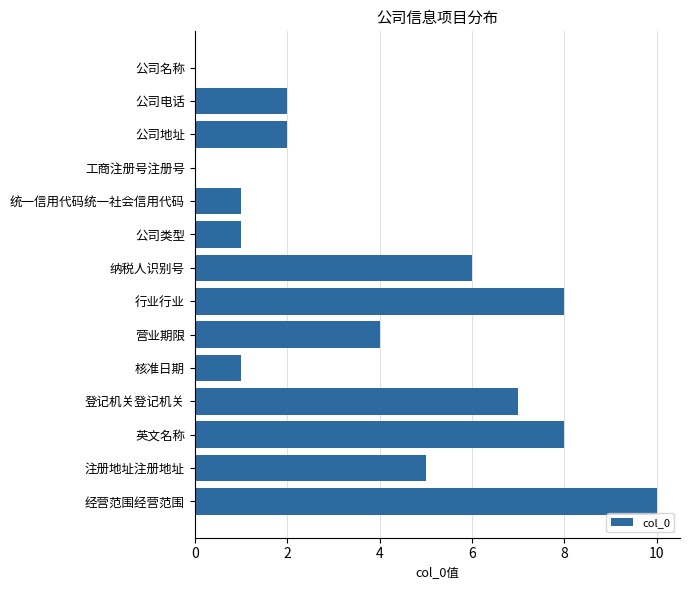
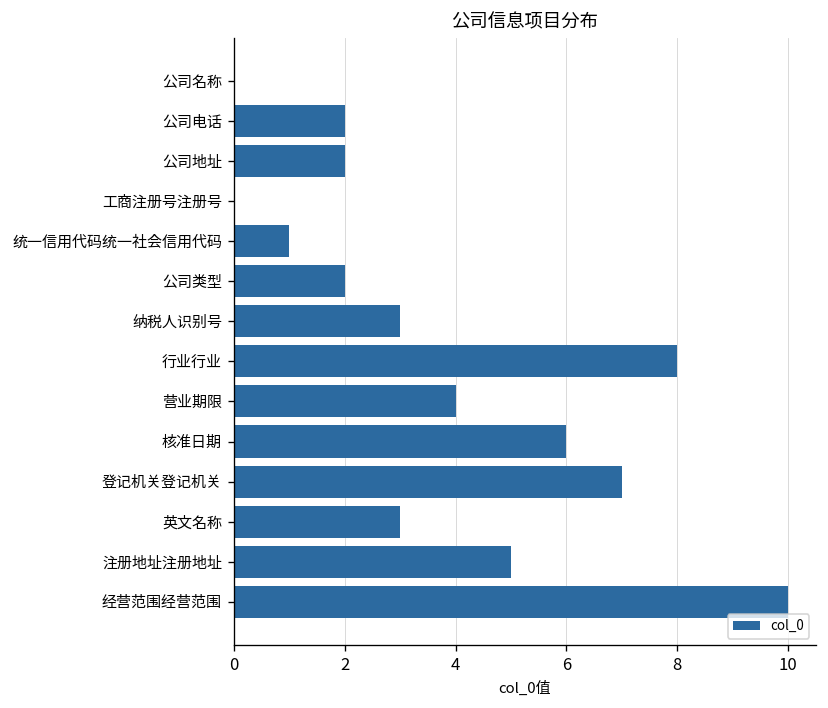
  {
    "公司名称": 0,
    "公司电话": 2,
    "公司地址": 2,
    "工商注册号注册号": 0,
    "统一信用代码统一社会信用代码": 1,
-   "公司类型": 1,
-   "纳税人识别号": 6,
+   "公司类型": 2,
+   "纳税人识别号": 3,
    "行业行业": 8,
    "营业期限": 4,
-   "核准日期": 1,
+   "核准日期": 6,
    "登记机关登记机关": 7,
-   "英文名称": 8,
+   "英文名称": 3,
    "注册地址注册地址": 5,
    "经营范围经营范围": 10
  }
